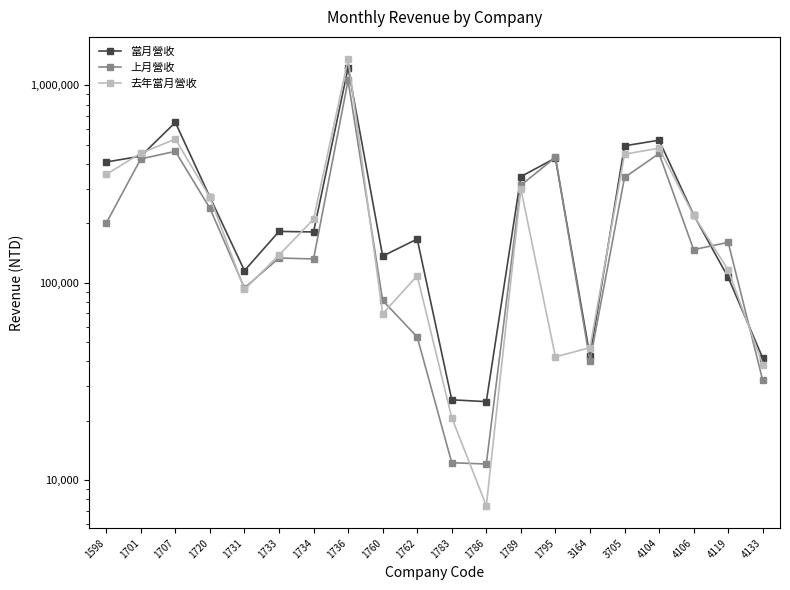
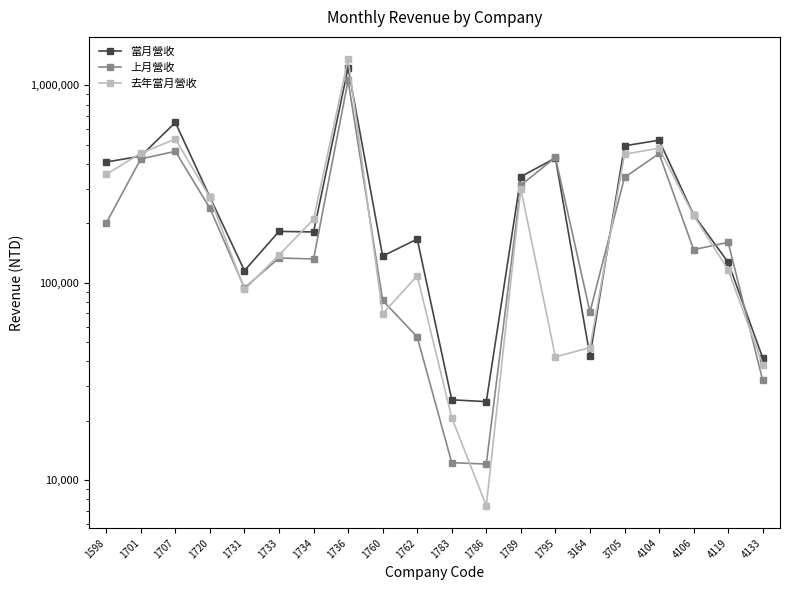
  {
    "當月營收": {
      "1598": "410,000",
      "1701": "440,000",
      "1707": "650,000",
      "1731": "120,000",
      "1733": "180,000",
      "1734": "180,000",
      "1736": "1,200,000",
      "1760": "140,000",
      "1762": "170,000",
      "1783": "26,000",
      "1786": "25,000",
      "1789": "350,000",
      "3164": "43,000",
      "3705": "490,000",
      "4104": "530,000",
-     "4119": "110,000",
+     "4119": "130,000",
      "4133": "42,000"
    },
    "上月營收": {
      "1598": "200,000",
      "1701": "420,000",
      "1707": "460,000",
      "1720": "240,000",
      "1733": "130,000",
      "1734": "130,000",
      "1736": "1,100,000",
      "1760": "81,000",
      "1762": "53,000",
      "1783": "12,000",
      "1786": "12,000",
      "1789": "310,000",
-     "3164": "40,000",
+     "3164": "71,000",
      "3705": "340,000",
      "4104": "450,000",
      "4106": "150,000",
      "4119": "160,000",
      "4133": "32,000"
    },
    "去年當月營收": {
      "1598": "350,000",
      "1701": "450,000",
      "1707": "530,000",
      "1733": "140,000",
      "1734": "210,000",
      "1736": "1,400,000",
      "1760": "70,000",
      "1762": "110,000",
      "1783": "21,000",
      "1786": "7,400",
      "1789": "300,000",
      "1795": "42,000",
      "3164": "47,000",
      "3705": "450,000",
      "4104": "480,000",
      "4119": "120,000",
      "4133": "39,000"
    }
  }
